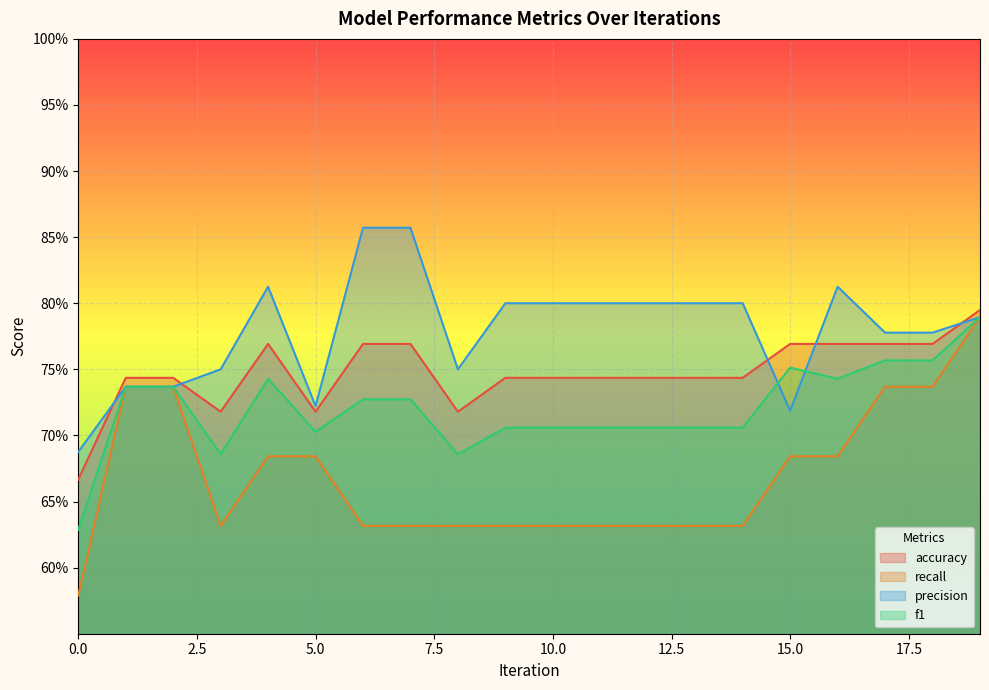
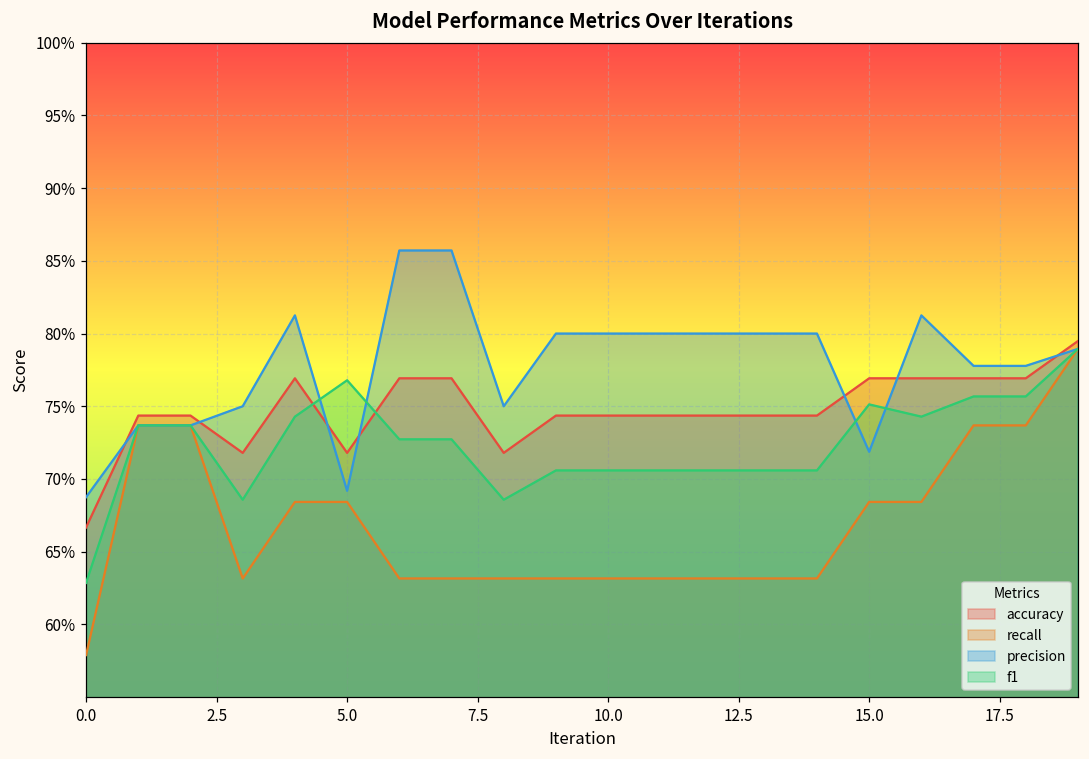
  {
    "precision": {
      "0.0": "68.8%",
-     "5.0": "72.2%",
+     "5.0": "69.2%",
      "10.0": "80.0%",
      "15.0": "71.9%"
    },
    "f1": {
      "0.0": "62.9%",
-     "5.0": "70.3%",
+     "5.0": "76.8%",
      "10.0": "70.6%",
      "15.0": "75.1%"
    }
  }
